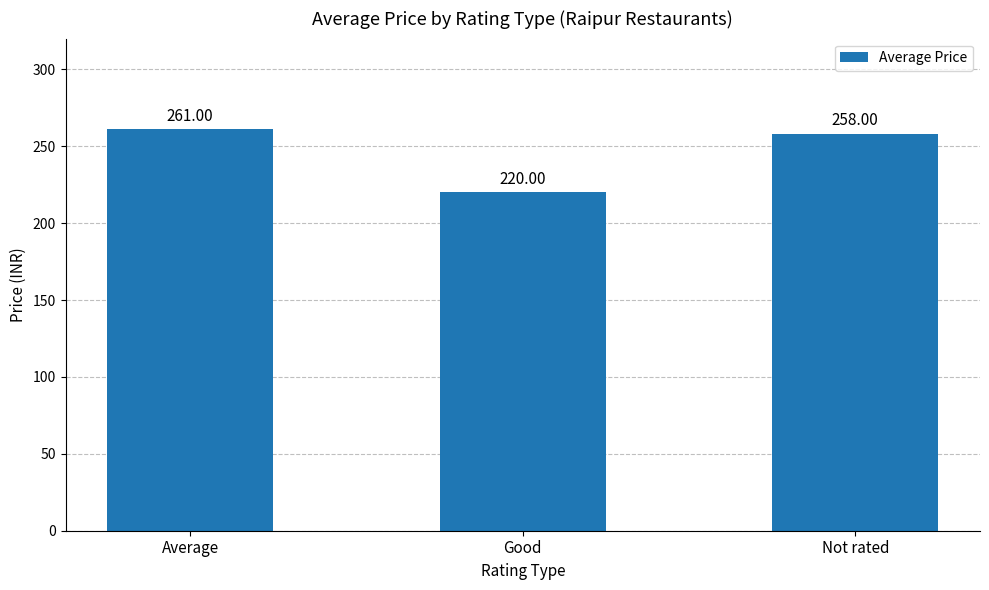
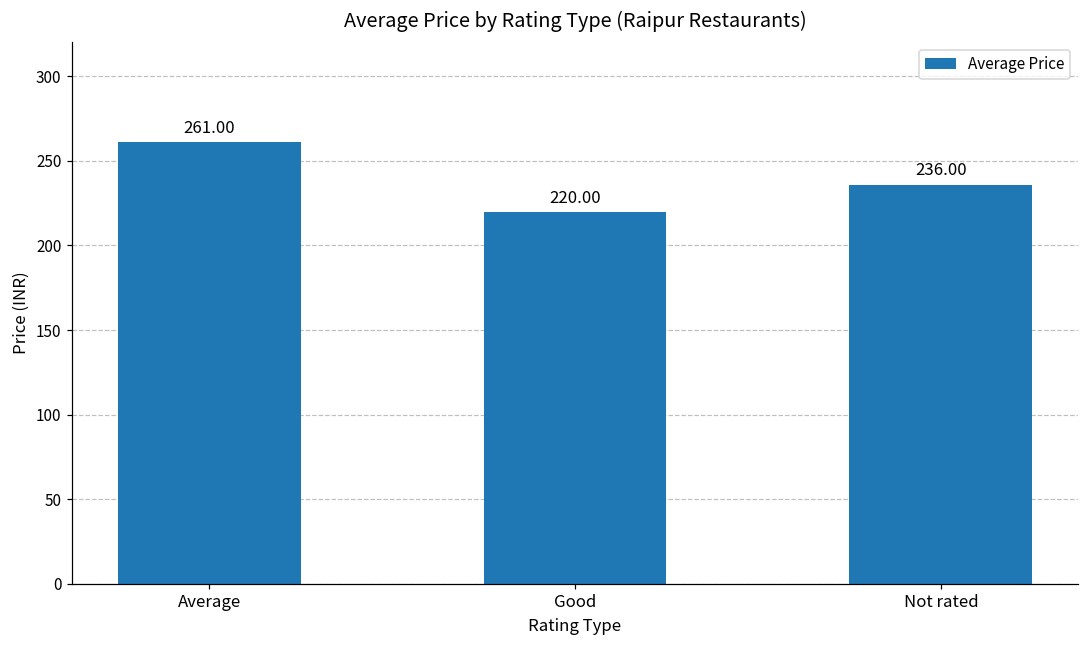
  {
    "Average": 261.00,
    "Good": 220.00,
-   "Not rated": 258.00
+   "Not rated": 236.00
  }
